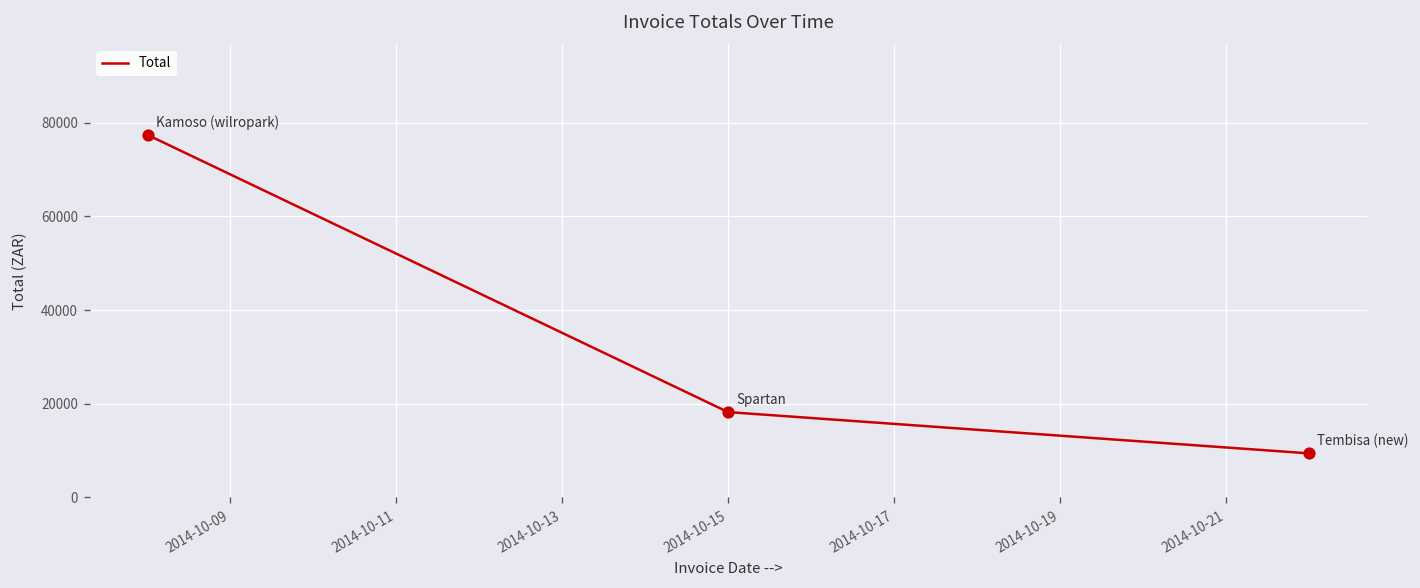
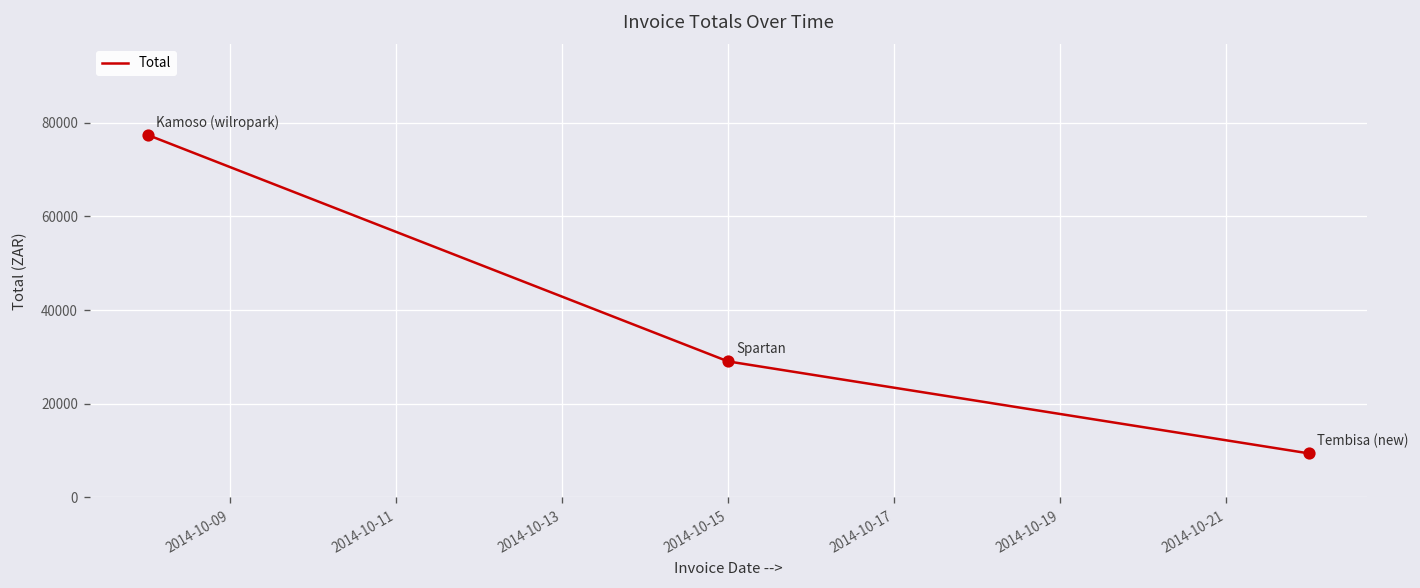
  {
-   "2014-10-15": 18000
+   "2014-10-15": 29000
  }
